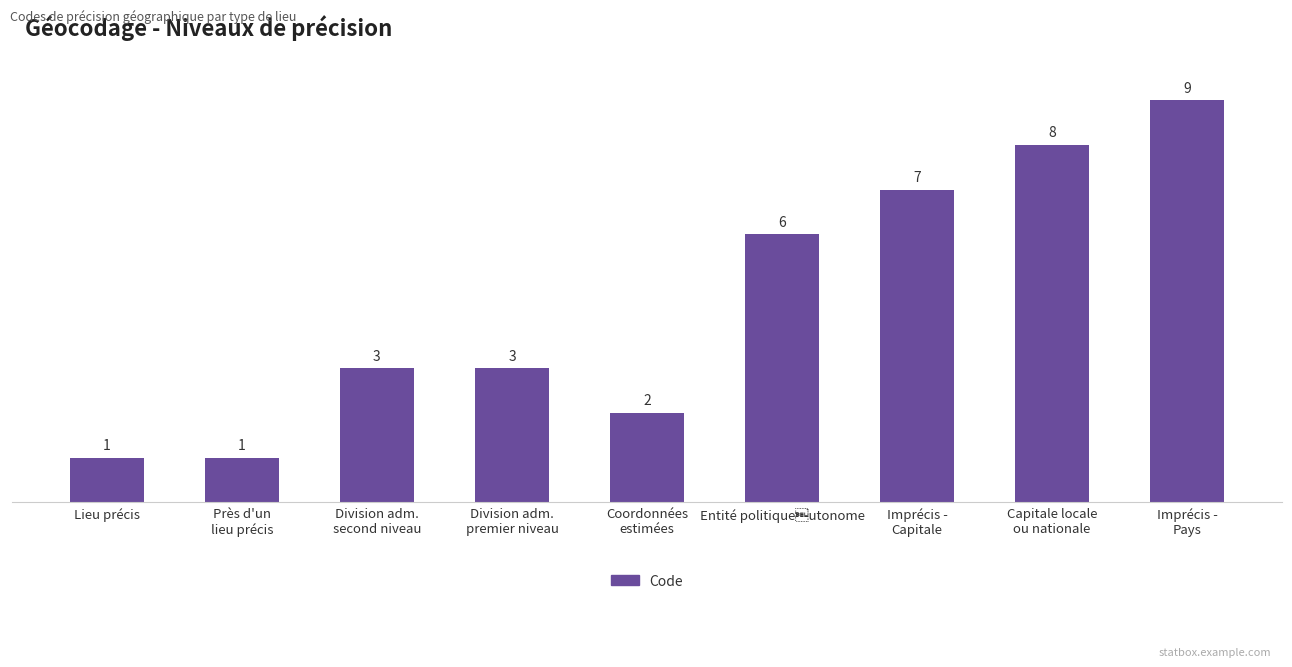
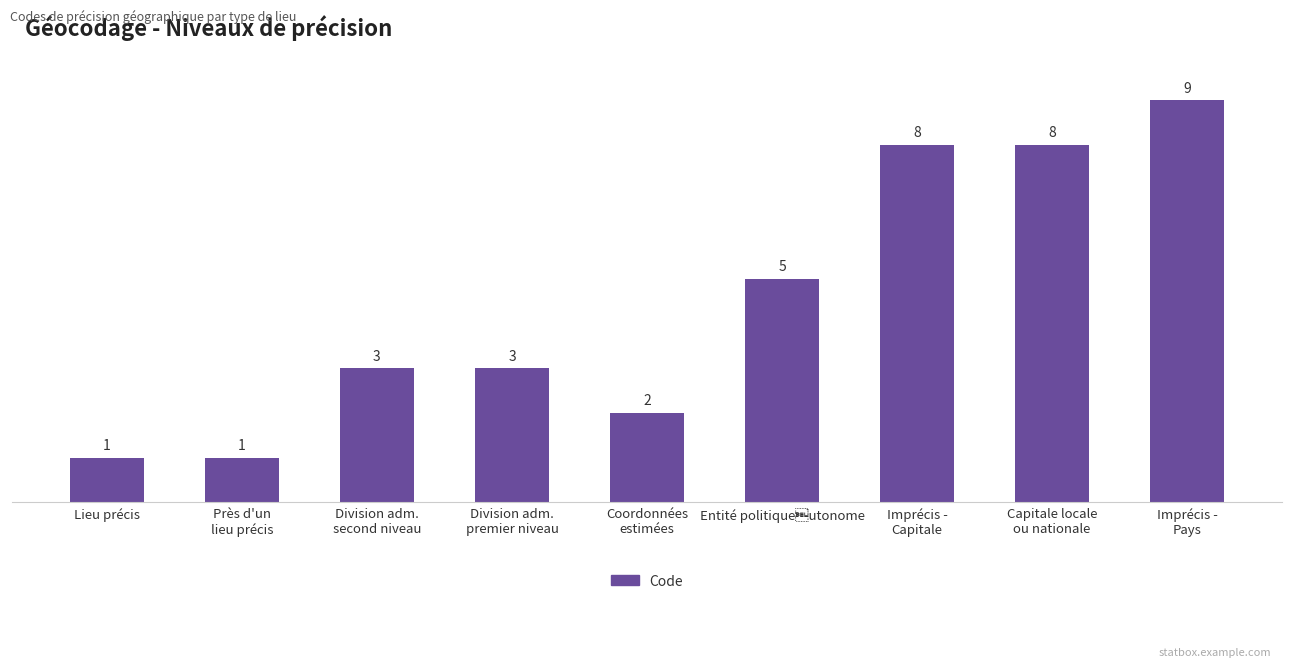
  {
    "Lieu précis": 1,
    "Près d'un lieu précis": 1,
    "Division adm. second niveau": 3,
    "Division adm. premier niveau": 3,
    "Coordonnées estimées": 2,
-   "Entité politique\u0007utonome": 6,
-   "Imprécis - Capitale": 7,
+   "Entité politique\u0007utonome": 5,
+   "Imprécis - Capitale": 8,
    "Capitale locale ou nationale": 8,
    "Imprécis - Pays": 9
  }
